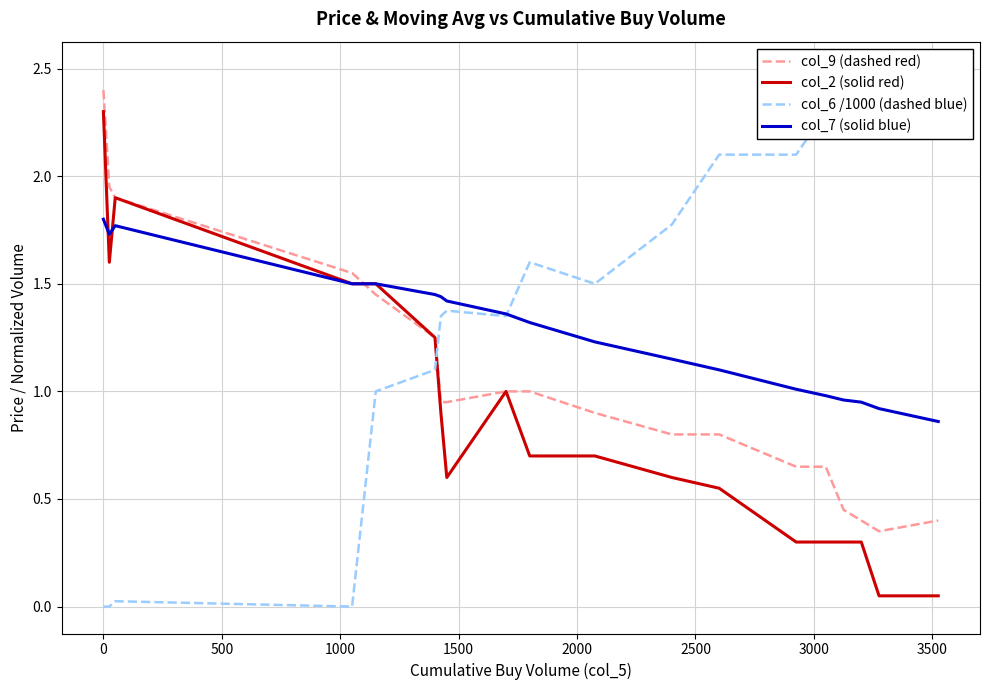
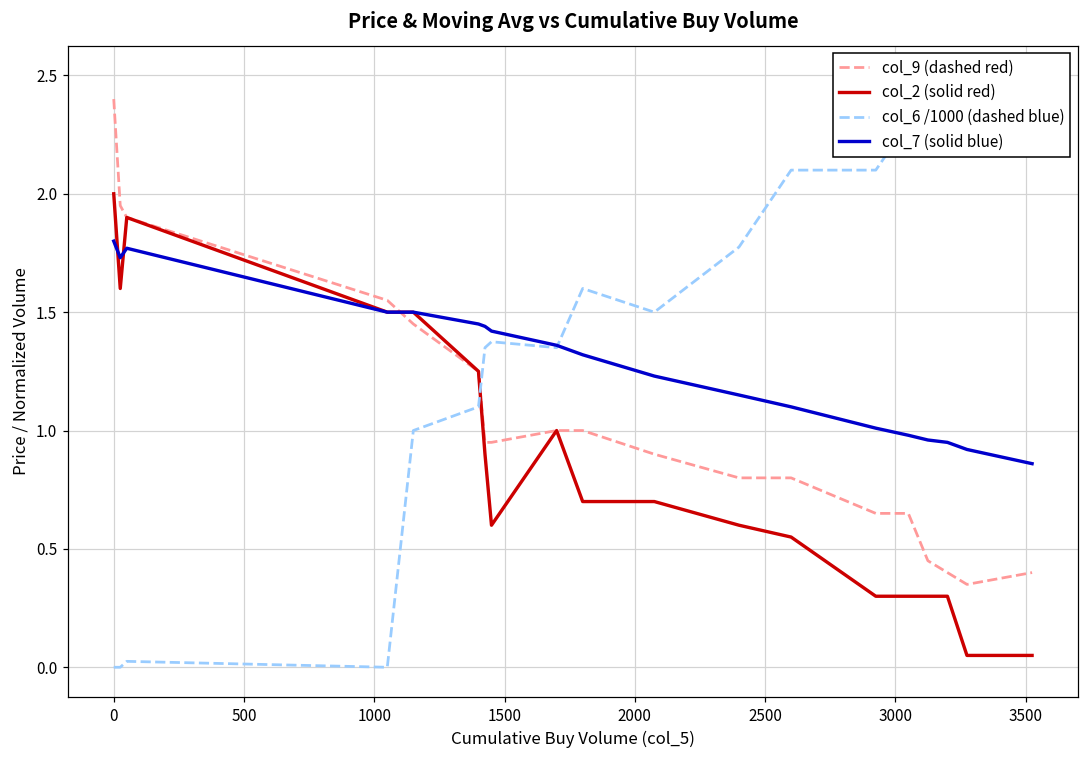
  {
    "col_9 (dashed red)": {
      "0": 2.4
    },
    "col_2 (solid red)": {
-     "0": 2.3
+     "0": 2.0
    },
    "col_6 /1000 (dashed blue)": {
      "0": 0.0
    },
    "col_7 (solid blue)": {
      "0": 1.8
    }
  }
